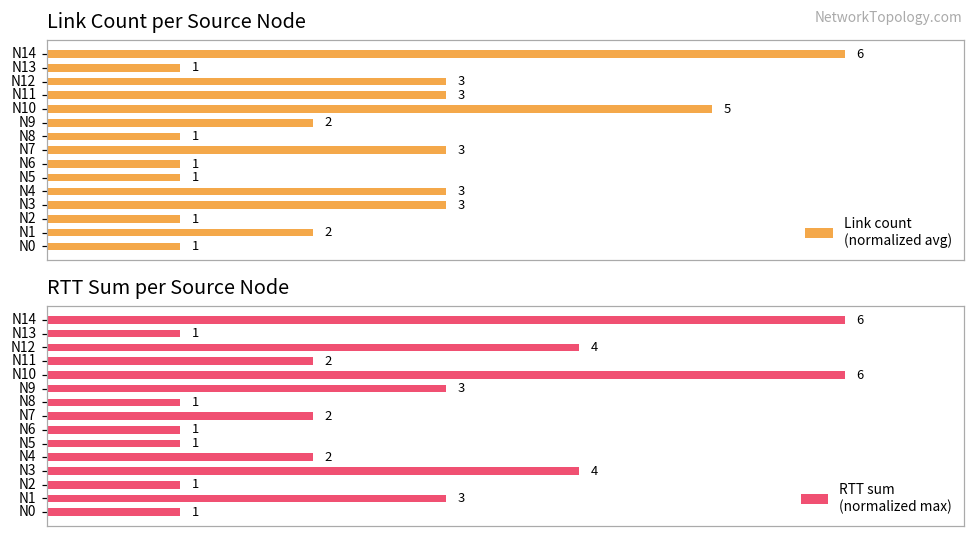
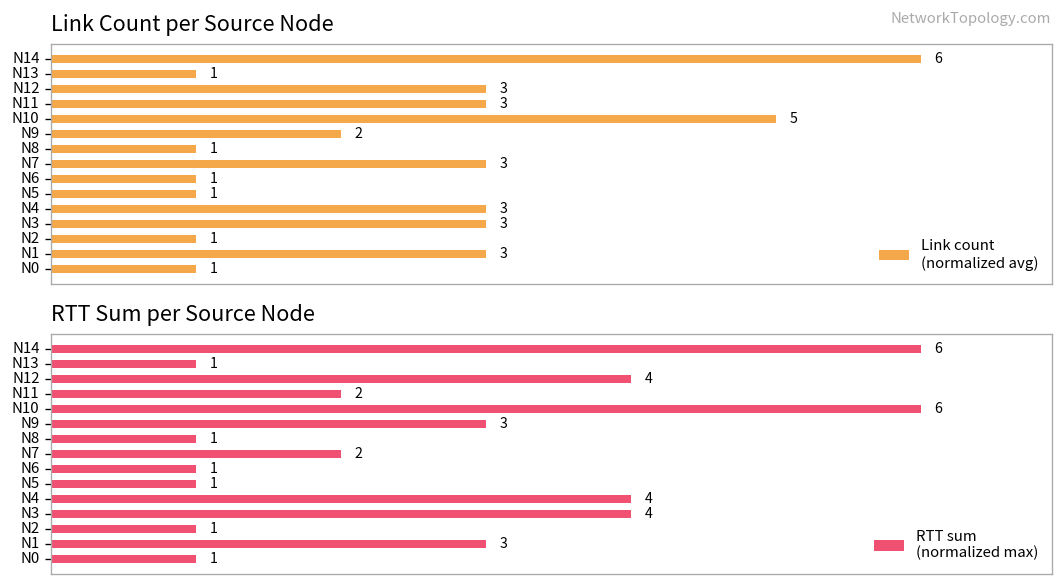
  {
    "Link Count per Source Node": {
-     "N1": 2
+     "N1": 3
    },
    "RTT Sum per Source Node": {
-     "N4": 2
+     "N4": 4
    }
  }
